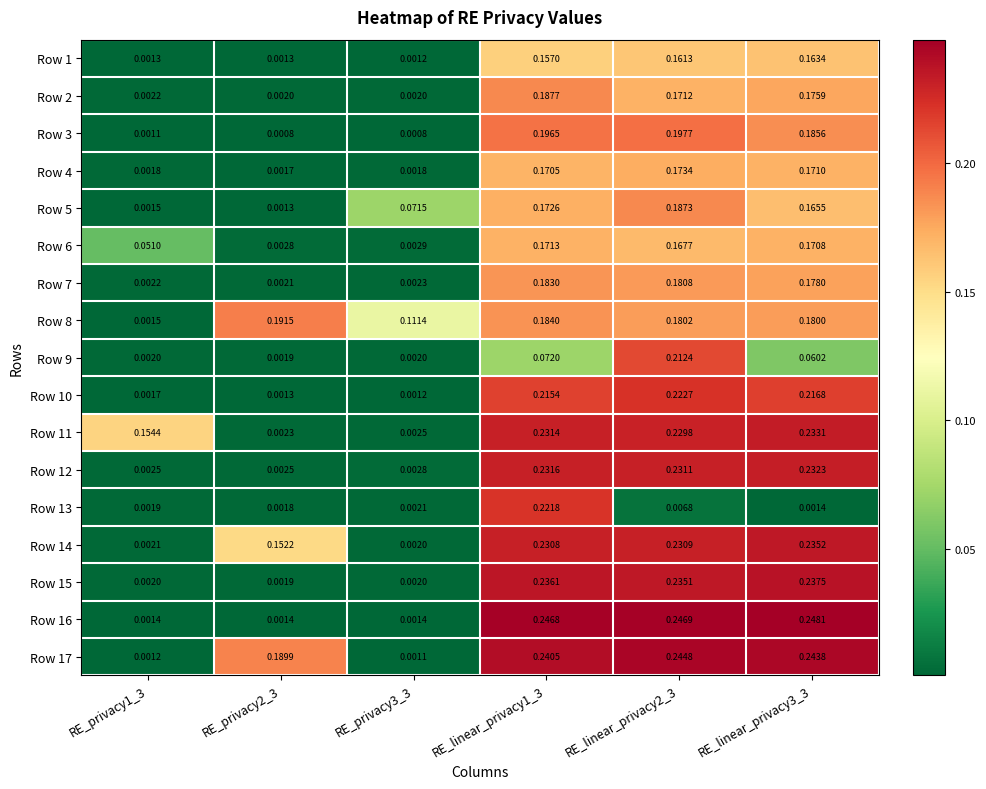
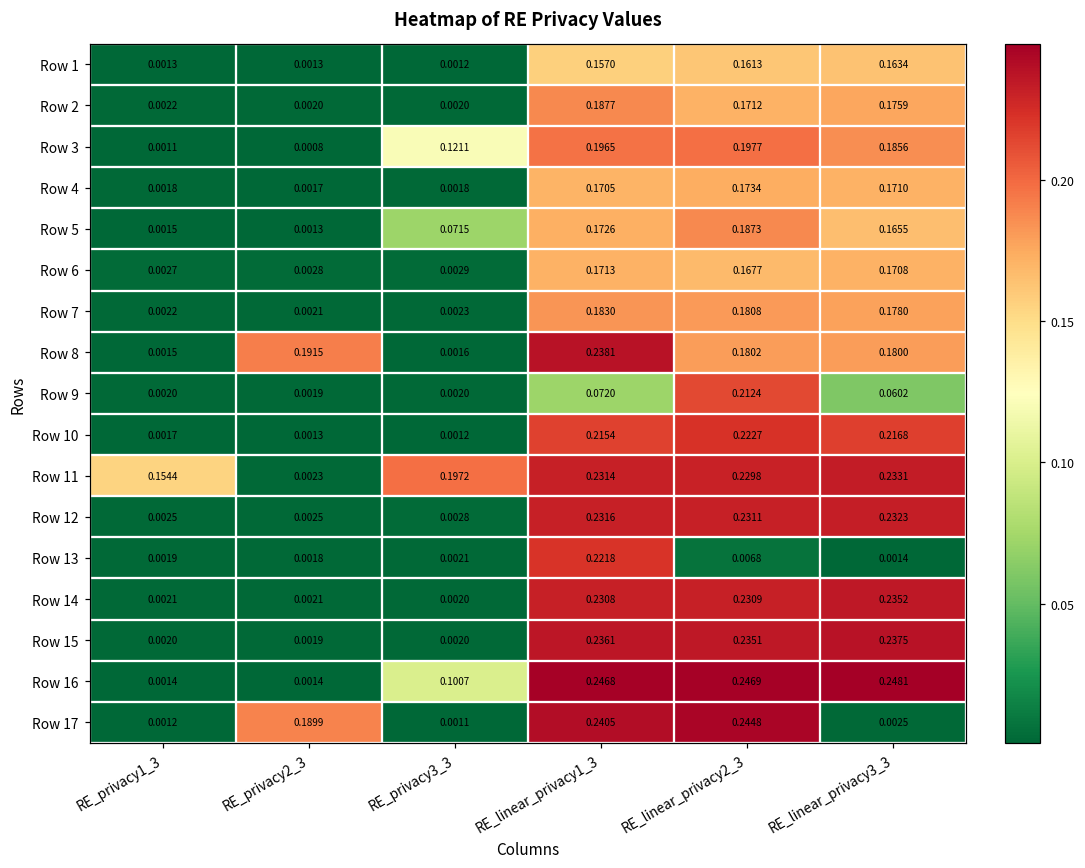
  {
    "Row 1": {
      "RE_privacy1_3": 0.0013,
      "RE_privacy2_3": 0.0013,
      "RE_privacy3_3": 0.0012,
      "RE_linear_privacy1_3": 0.1570,
      "RE_linear_privacy2_3": 0.1613,
      "RE_linear_privacy3_3": 0.1634
    },
    "Row 2": {
      "RE_privacy1_3": 0.0022,
      "RE_privacy2_3": 0.0020,
      "RE_privacy3_3": 0.0020,
      "RE_linear_privacy1_3": 0.1877,
      "RE_linear_privacy2_3": 0.1712,
      "RE_linear_privacy3_3": 0.1759
    },
    "Row 3": {
      "RE_privacy1_3": 0.0011,
      "RE_privacy2_3": 0.0008,
-     "RE_privacy3_3": 0.0008,
+     "RE_privacy3_3": 0.1211,
      "RE_linear_privacy1_3": 0.1965,
      "RE_linear_privacy2_3": 0.1977,
      "RE_linear_privacy3_3": 0.1856
    },
    "Row 4": {
      "RE_privacy1_3": 0.0018,
      "RE_privacy2_3": 0.0017,
      "RE_privacy3_3": 0.0018,
      "RE_linear_privacy1_3": 0.1705,
      "RE_linear_privacy2_3": 0.1734,
      "RE_linear_privacy3_3": 0.1710
    },
    "Row 5": {
      "RE_privacy1_3": 0.0015,
      "RE_privacy2_3": 0.0013,
      "RE_privacy3_3": 0.0715,
      "RE_linear_privacy1_3": 0.1726,
      "RE_linear_privacy2_3": 0.1873,
      "RE_linear_privacy3_3": 0.1655
    },
    "Row 6": {
-     "RE_privacy1_3": 0.0510,
+     "RE_privacy1_3": 0.0027,
      "RE_privacy2_3": 0.0028,
      "RE_privacy3_3": 0.0029,
      "RE_linear_privacy1_3": 0.1713,
      "RE_linear_privacy2_3": 0.1677,
      "RE_linear_privacy3_3": 0.1708
    },
    "Row 7": {
      "RE_privacy1_3": 0.0022,
      "RE_privacy2_3": 0.0021,
      "RE_privacy3_3": 0.0023,
      "RE_linear_privacy1_3": 0.1830,
      "RE_linear_privacy2_3": 0.1808,
      "RE_linear_privacy3_3": 0.1780
    },
    "Row 8": {
      "RE_privacy1_3": 0.0015,
      "RE_privacy2_3": 0.1915,
-     "RE_privacy3_3": 0.1114,
-     "RE_linear_privacy1_3": 0.1840,
+     "RE_privacy3_3": 0.0016,
+     "RE_linear_privacy1_3": 0.2381,
      "RE_linear_privacy2_3": 0.1802,
      "RE_linear_privacy3_3": 0.1800
    },
    "Row 9": {
      "RE_privacy1_3": 0.0020,
      "RE_privacy2_3": 0.0019,
      "RE_privacy3_3": 0.0020,
      "RE_linear_privacy1_3": 0.0720,
      "RE_linear_privacy2_3": 0.2124,
      "RE_linear_privacy3_3": 0.0602
    },
    "Row 10": {
      "RE_privacy1_3": 0.0017,
      "RE_privacy2_3": 0.0013,
      "RE_privacy3_3": 0.0012,
      "RE_linear_privacy1_3": 0.2154,
      "RE_linear_privacy2_3": 0.2227,
      "RE_linear_privacy3_3": 0.2168
    },
    "Row 11": {
      "RE_privacy1_3": 0.1544,
      "RE_privacy2_3": 0.0023,
-     "RE_privacy3_3": 0.0025,
+     "RE_privacy3_3": 0.1972,
      "RE_linear_privacy1_3": 0.2314,
      "RE_linear_privacy2_3": 0.2298,
      "RE_linear_privacy3_3": 0.2331
    },
    "Row 12": {
      "RE_privacy1_3": 0.0025,
      "RE_privacy2_3": 0.0025,
      "RE_privacy3_3": 0.0028,
      "RE_linear_privacy1_3": 0.2316,
      "RE_linear_privacy2_3": 0.2311,
      "RE_linear_privacy3_3": 0.2323
    },
    "Row 13": {
      "RE_privacy1_3": 0.0019,
      "RE_privacy2_3": 0.0018,
      "RE_privacy3_3": 0.0021,
      "RE_linear_privacy1_3": 0.2218,
      "RE_linear_privacy2_3": 0.0068,
      "RE_linear_privacy3_3": 0.0014
    },
    "Row 14": {
      "RE_privacy1_3": 0.0021,
-     "RE_privacy2_3": 0.1522,
+     "RE_privacy2_3": 0.0021,
      "RE_privacy3_3": 0.0020,
      "RE_linear_privacy1_3": 0.2308,
      "RE_linear_privacy2_3": 0.2309,
      "RE_linear_privacy3_3": 0.2352
    },
    "Row 15": {
      "RE_privacy1_3": 0.0020,
      "RE_privacy2_3": 0.0019,
      "RE_privacy3_3": 0.0020,
      "RE_linear_privacy1_3": 0.2361,
      "RE_linear_privacy2_3": 0.2351,
      "RE_linear_privacy3_3": 0.2375
    },
    "Row 16": {
      "RE_privacy1_3": 0.0014,
      "RE_privacy2_3": 0.0014,
-     "RE_privacy3_3": 0.0014,
+     "RE_privacy3_3": 0.1007,
      "RE_linear_privacy1_3": 0.2468,
      "RE_linear_privacy2_3": 0.2469,
      "RE_linear_privacy3_3": 0.2481
    },
    "Row 17": {
      "RE_privacy1_3": 0.0012,
      "RE_privacy2_3": 0.1899,
      "RE_privacy3_3": 0.0011,
      "RE_linear_privacy1_3": 0.2405,
      "RE_linear_privacy2_3": 0.2448,
-     "RE_linear_privacy3_3": 0.2438
+     "RE_linear_privacy3_3": 0.0025
    }
  }
